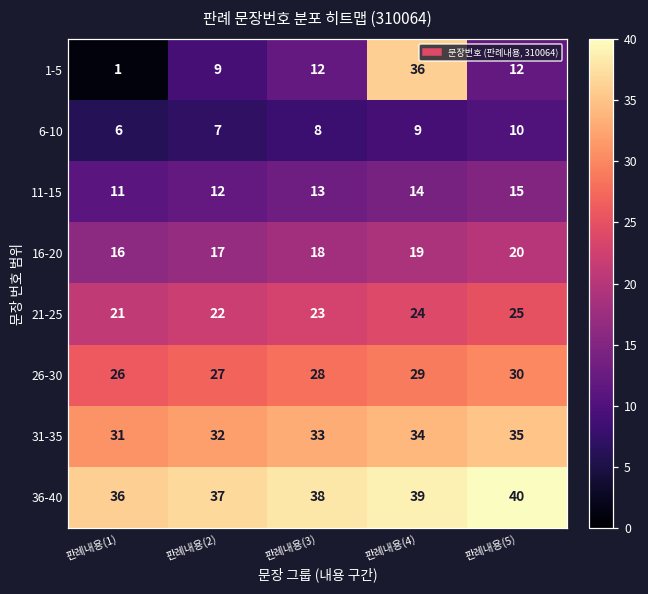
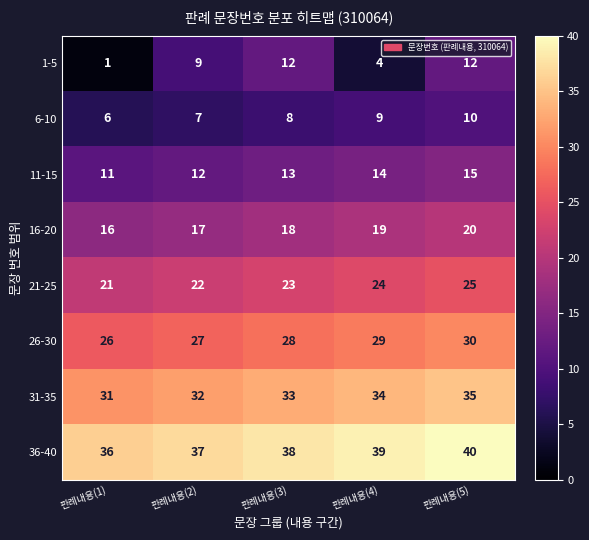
  {
    "1-5": {
      "판례내용(1)": 1,
      "판례내용(2)": 9,
      "판례내용(3)": 12,
-     "판례내용(4)": 36,
+     "판례내용(4)": 4,
      "판례내용(5)": 12
    },
    "6-10": {
      "판례내용(1)": 6,
      "판례내용(2)": 7,
      "판례내용(3)": 8,
      "판례내용(4)": 9,
      "판례내용(5)": 10
    },
    "11-15": {
      "판례내용(1)": 11,
      "판례내용(2)": 12,
      "판례내용(3)": 13,
      "판례내용(4)": 14,
      "판례내용(5)": 15
    },
    "16-20": {
      "판례내용(1)": 16,
      "판례내용(2)": 17,
      "판례내용(3)": 18,
      "판례내용(4)": 19,
      "판례내용(5)": 20
    },
    "21-25": {
      "판례내용(1)": 21,
      "판례내용(2)": 22,
      "판례내용(3)": 23,
      "판례내용(4)": 24,
      "판례내용(5)": 25
    },
    "26-30": {
      "판례내용(1)": 26,
      "판례내용(2)": 27,
      "판례내용(3)": 28,
      "판례내용(4)": 29,
      "판례내용(5)": 30
    },
    "31-35": {
      "판례내용(1)": 31,
      "판례내용(2)": 32,
      "판례내용(3)": 33,
      "판례내용(4)": 34,
      "판례내용(5)": 35
    },
    "36-40": {
      "판례내용(1)": 36,
      "판례내용(2)": 37,
      "판례내용(3)": 38,
      "판례내용(4)": 39,
      "판례내용(5)": 40
    }
  }
